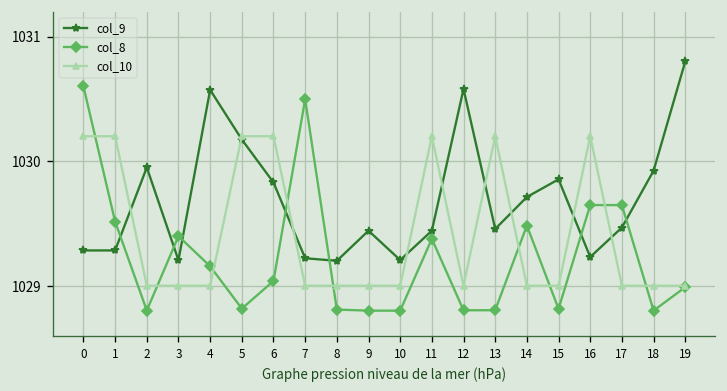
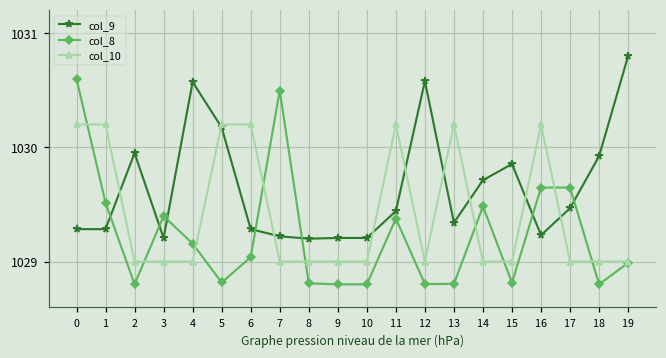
  {
    "col_9": {
      "0": 1029.28,
      "1": 1029.28,
      "2": 1029.95,
      "3": 1029.20,
      "4": 1030.57,
      "5": 1030.17,
-     "6": 1029.83,
+     "6": 1029.28,
      "7": 1029.22,
      "8": 1029.20,
-     "9": 1029.44,
+     "9": 1029.21,
      "10": 1029.21,
      "11": 1029.44,
      "12": 1030.58,
-     "13": 1029.46,
+     "13": 1029.34,
      "14": 1029.71,
      "15": 1029.85,
      "16": 1029.23,
      "17": 1029.47,
      "18": 1029.92,
      "19": 1030.80
    },
    "col_8": {
      "0": 1030.60,
      "1": 1029.51,
      "2": 1028.80,
      "3": 1029.40,
      "4": 1029.16,
      "5": 1028.82,
      "6": 1029.04,
      "7": 1030.50,
      "8": 1028.81,
      "9": 1028.80,
      "10": 1028.80,
      "11": 1029.38,
      "12": 1028.80,
      "13": 1028.80,
      "14": 1029.48,
      "15": 1028.81,
      "16": 1029.65,
      "17": 1029.65,
      "18": 1028.80
    },
    "col_10": {
      "0": 1030.20,
      "1": 1030.20,
      "2": 1029.00,
      "3": 1029.00,
      "4": 1029.00,
      "5": 1030.20,
      "6": 1030.20,
      "7": 1029.00,
      "8": 1029.00,
      "9": 1029.00,
      "10": 1029.00,
      "11": 1030.20,
      "12": 1029.00,
      "13": 1030.20,
      "14": 1029.00,
      "15": 1029.00,
      "16": 1030.20,
      "17": 1029.00,
      "18": 1029.00
    }
  }
